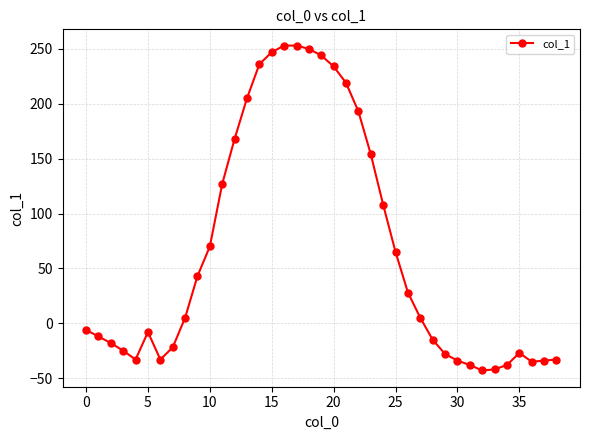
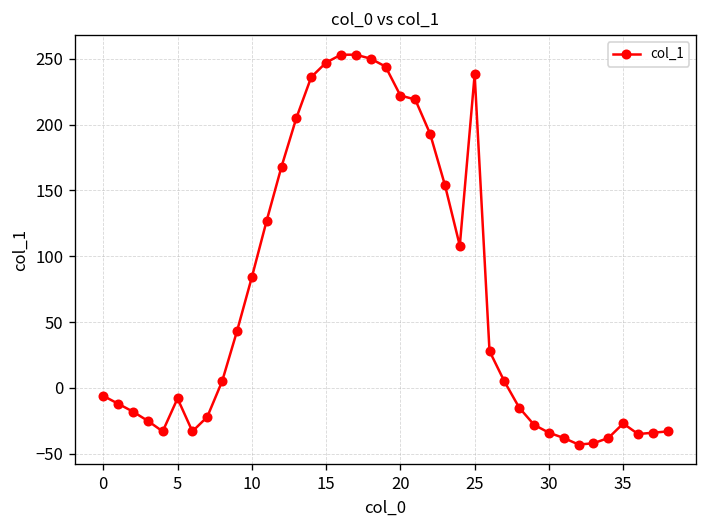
  {
    "0": -6,
    "5": -8,
-   "10": 70,
+   "10": 84,
    "15": 247,
-   "20": 234,
-   "25": 65,
+   "20": 222,
+   "25": 238,
    "30": -34,
    "35": -27
  }
